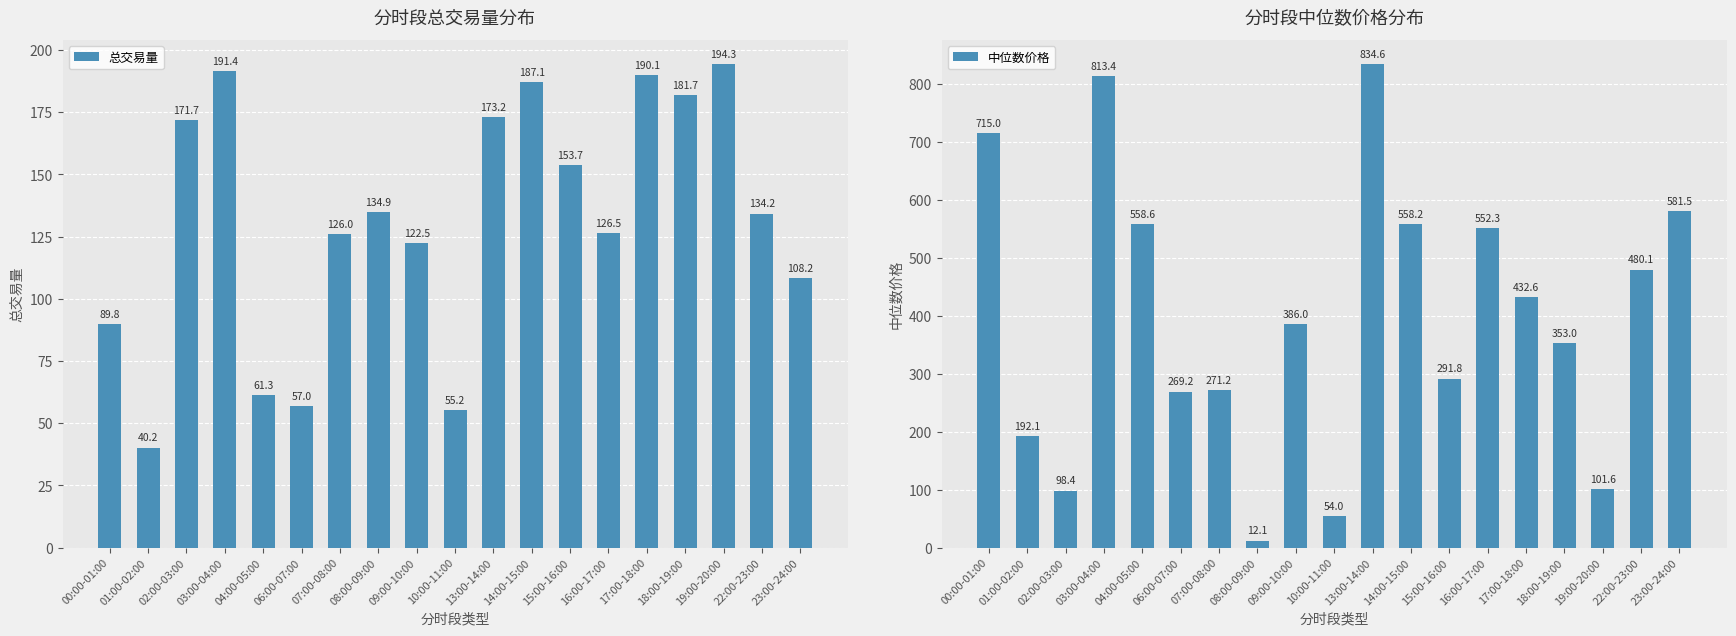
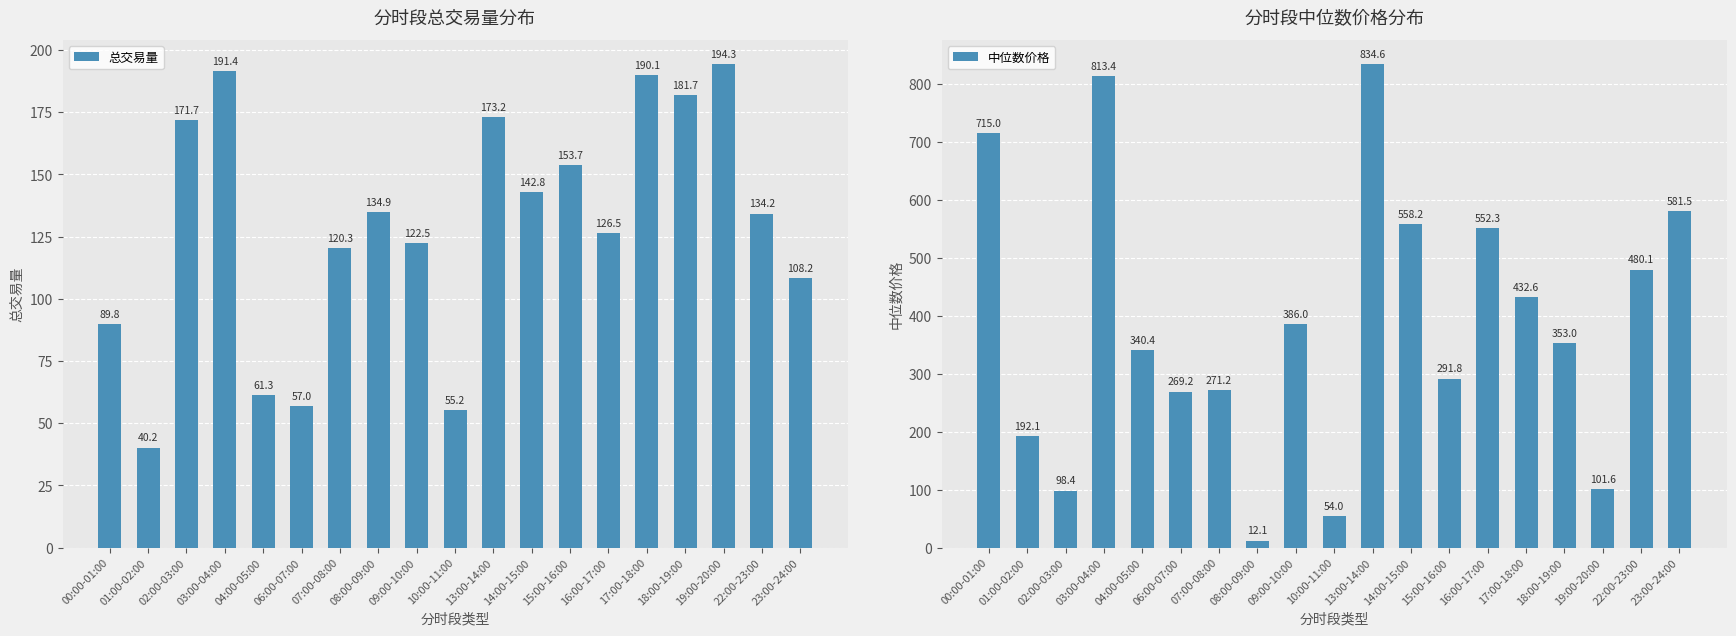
  {
    "分时段总交易量分布": {
      "00:00-01:00": 89.8,
      "01:00-02:00": 40.2,
      "02:00-03:00": 171.7,
      "03:00-04:00": 191.4,
      "04:00-05:00": 61.3,
      "06:00-07:00": 57.0,
-     "07:00-08:00": 126.0,
+     "07:00-08:00": 120.3,
      "08:00-09:00": 134.9,
      "09:00-10:00": 122.5,
      "10:00-11:00": 55.2,
      "13:00-14:00": 173.2,
-     "14:00-15:00": 187.1,
+     "14:00-15:00": 142.8,
      "15:00-16:00": 153.7,
      "16:00-17:00": 126.5,
      "17:00-18:00": 190.1,
      "18:00-19:00": 181.7,
      "19:00-20:00": 194.3,
      "22:00-23:00": 134.2,
      "23:00-24:00": 108.2
    },
    "分时段中位数价格分布": {
      "00:00-01:00": 715.0,
      "01:00-02:00": 192.1,
      "02:00-03:00": 98.4,
      "03:00-04:00": 813.4,
-     "04:00-05:00": 558.6,
+     "04:00-05:00": 340.4,
      "06:00-07:00": 269.2,
      "07:00-08:00": 271.2,
      "08:00-09:00": 12.1,
      "09:00-10:00": 386.0,
      "10:00-11:00": 54.0,
      "13:00-14:00": 834.6,
      "14:00-15:00": 558.2,
      "15:00-16:00": 291.8,
      "16:00-17:00": 552.3,
      "17:00-18:00": 432.6,
      "18:00-19:00": 353.0,
      "19:00-20:00": 101.6,
      "22:00-23:00": 480.1,
      "23:00-24:00": 581.5
    }
  }
